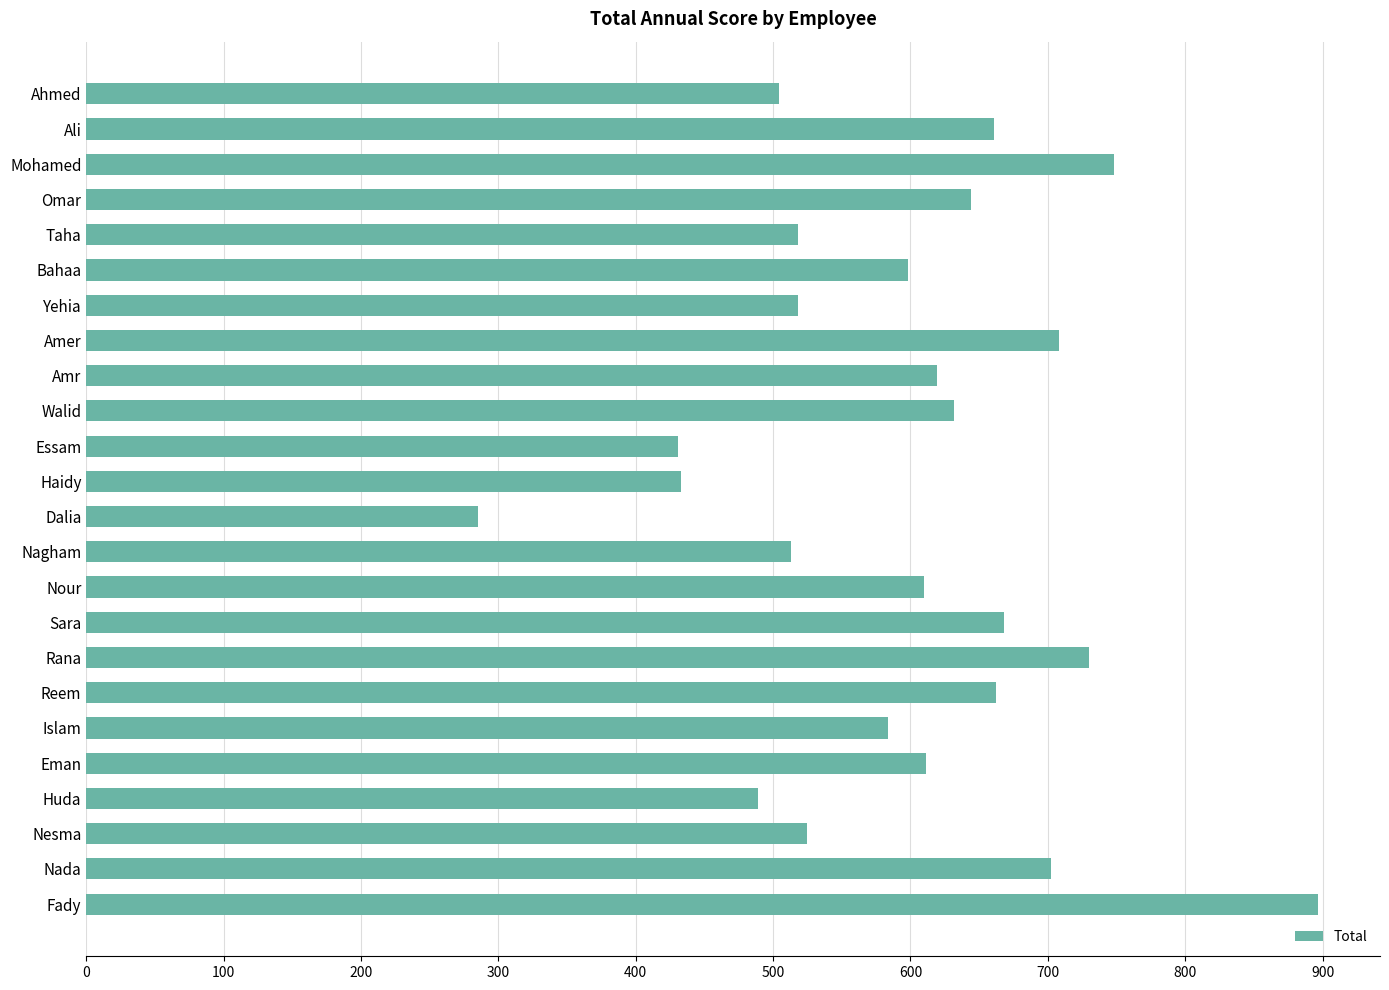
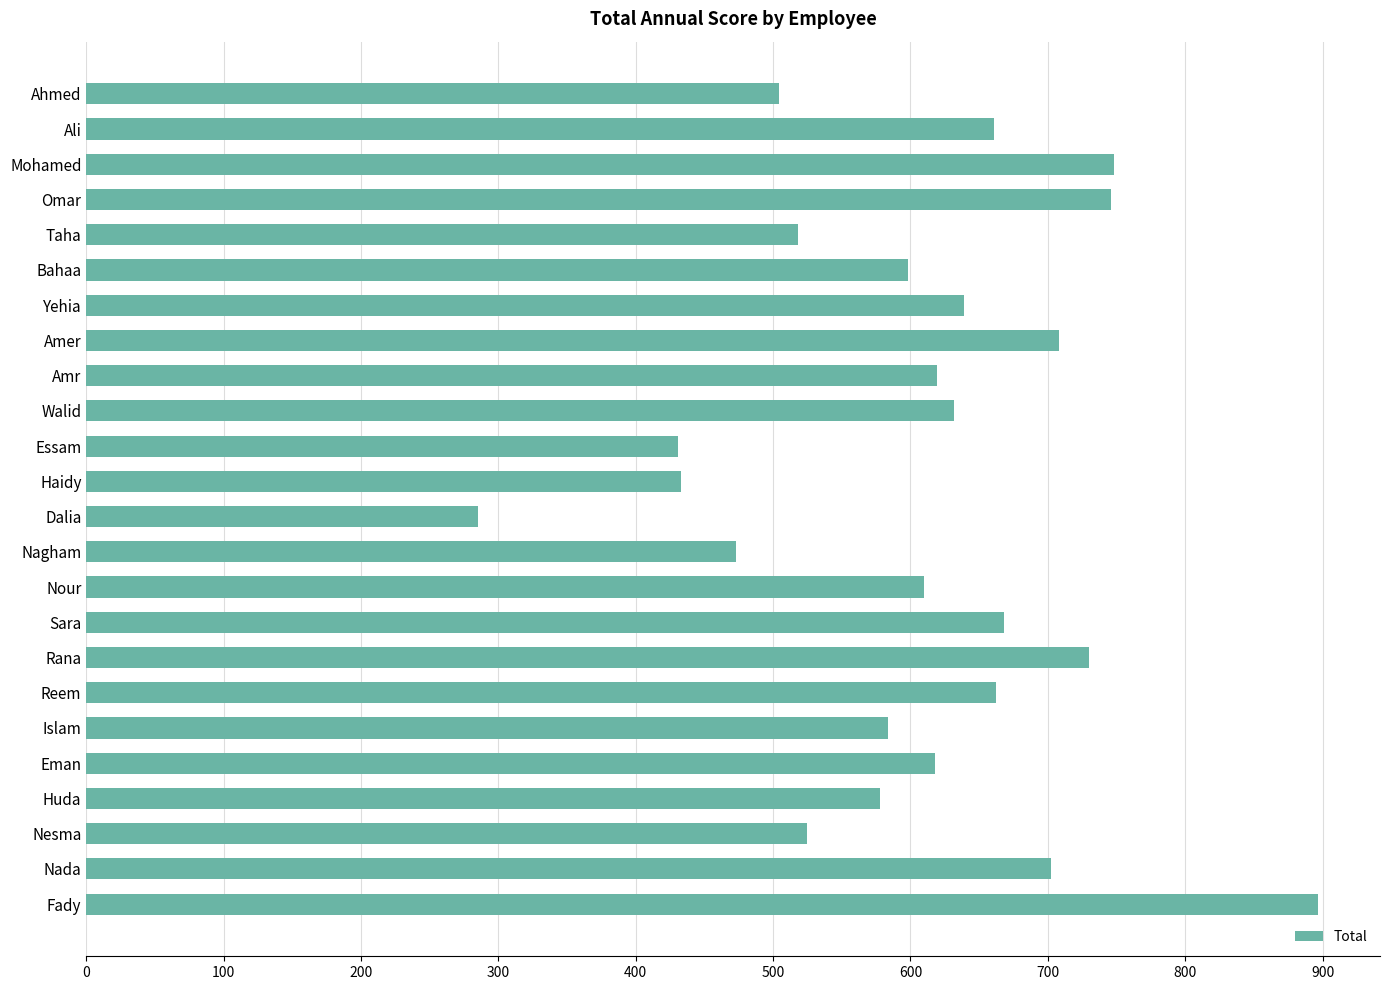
  {
    "Ahmed": 504,
    "Ali": 661,
    "Mohamed": 748,
-   "Omar": 644,
+   "Omar": 746,
    "Taha": 518,
    "Bahaa": 598,
-   "Yehia": 518,
+   "Yehia": 639,
    "Amer": 708,
    "Amr": 619,
    "Walid": 632,
    "Essam": 431,
    "Haidy": 433,
    "Dalia": 285,
-   "Nagham": 513,
+   "Nagham": 473,
    "Nour": 610,
    "Sara": 668,
    "Rana": 730,
    "Reem": 662,
    "Islam": 584,
-   "Eman": 611,
-   "Huda": 489,
+   "Eman": 618,
+   "Huda": 578,
    "Nesma": 525,
    "Nada": 702,
    "Fady": 897
  }
